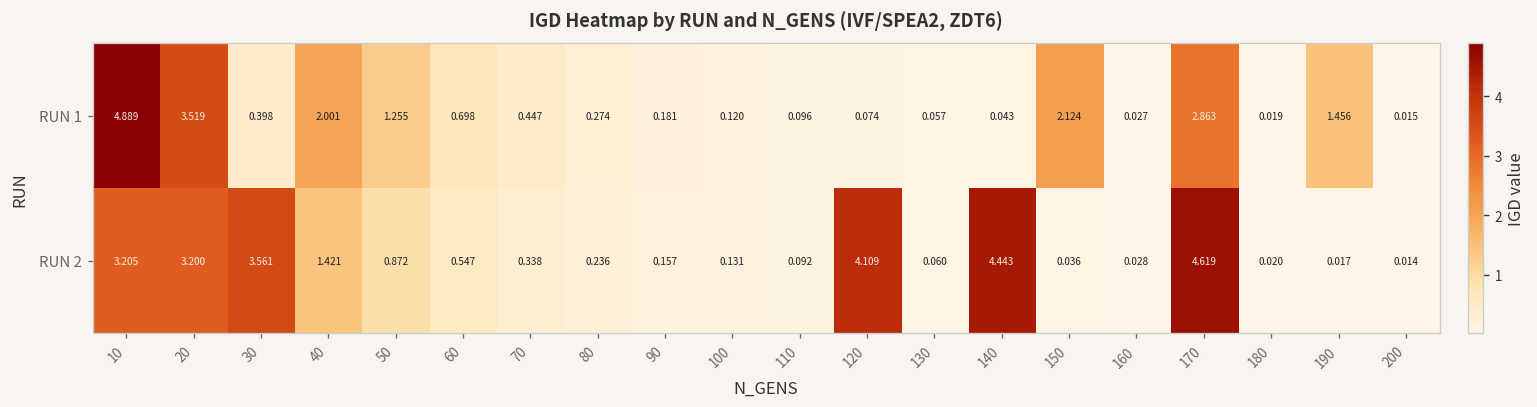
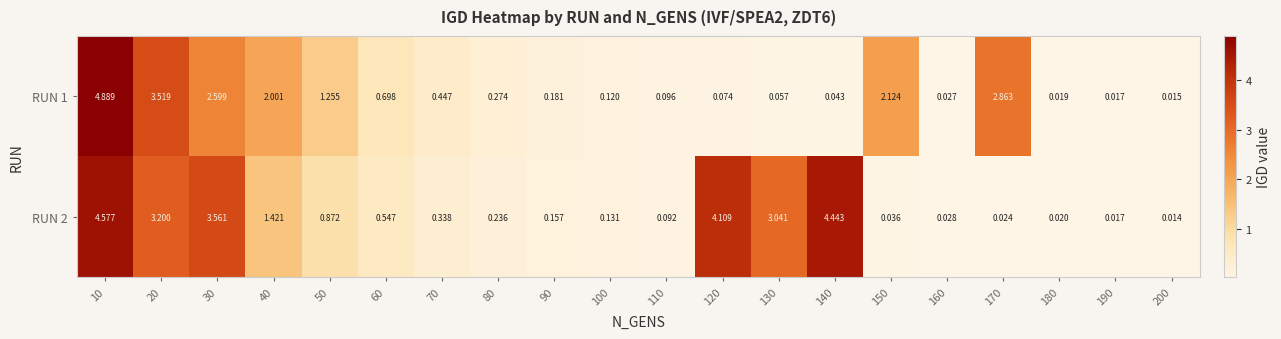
  {
    "RUN 1": {
      "10": 4.889,
      "20": 3.519,
-     "30": 0.398,
+     "30": 2.599,
      "40": 2.001,
      "50": 1.255,
      "60": 0.698,
      "70": 0.447,
      "80": 0.274,
      "90": 0.181,
      "100": 0.120,
      "110": 0.096,
      "120": 0.074,
      "130": 0.057,
      "140": 0.043,
      "150": 2.124,
      "160": 0.027,
      "170": 2.863,
      "180": 0.019,
-     "190": 1.456,
+     "190": 0.017,
      "200": 0.015
    },
    "RUN 2": {
-     "10": 3.205,
+     "10": 4.577,
      "20": 3.200,
      "30": 3.561,
      "40": 1.421,
      "50": 0.872,
      "60": 0.547,
      "70": 0.338,
      "80": 0.236,
      "90": 0.157,
      "100": 0.131,
      "110": 0.092,
      "120": 4.109,
-     "130": 0.060,
+     "130": 3.041,
      "140": 4.443,
      "150": 0.036,
      "160": 0.028,
-     "170": 4.619,
+     "170": 0.024,
      "180": 0.020,
      "190": 0.017,
      "200": 0.014
    }
  }
